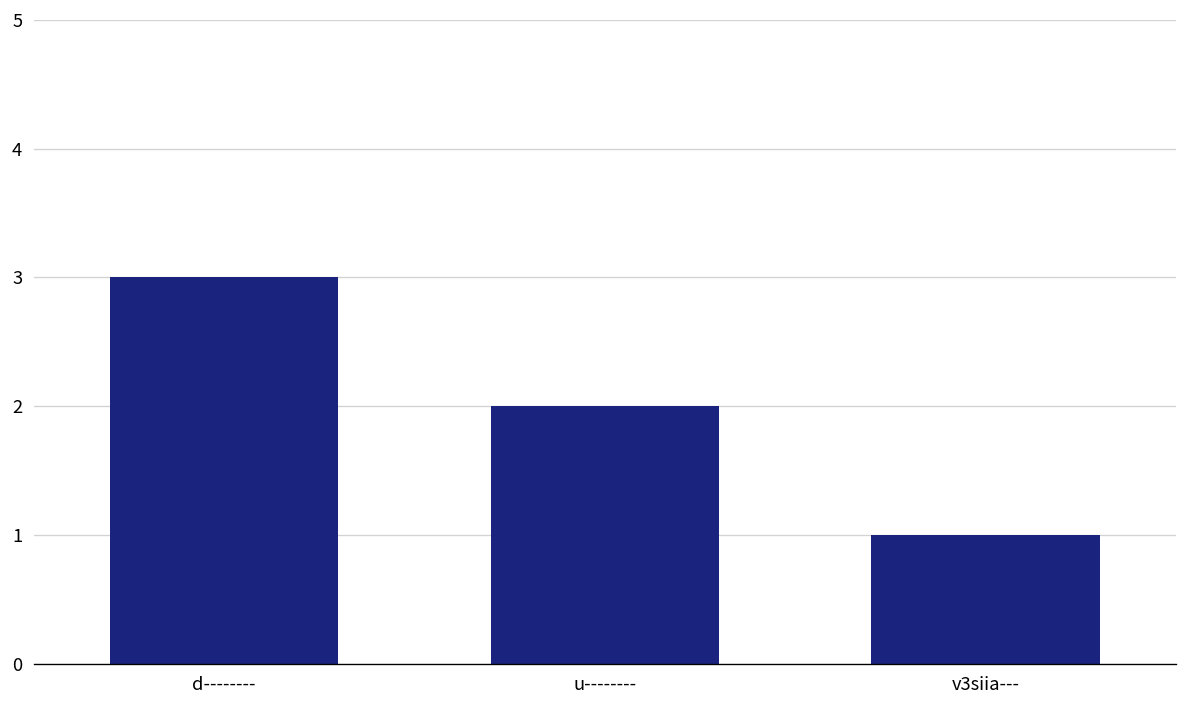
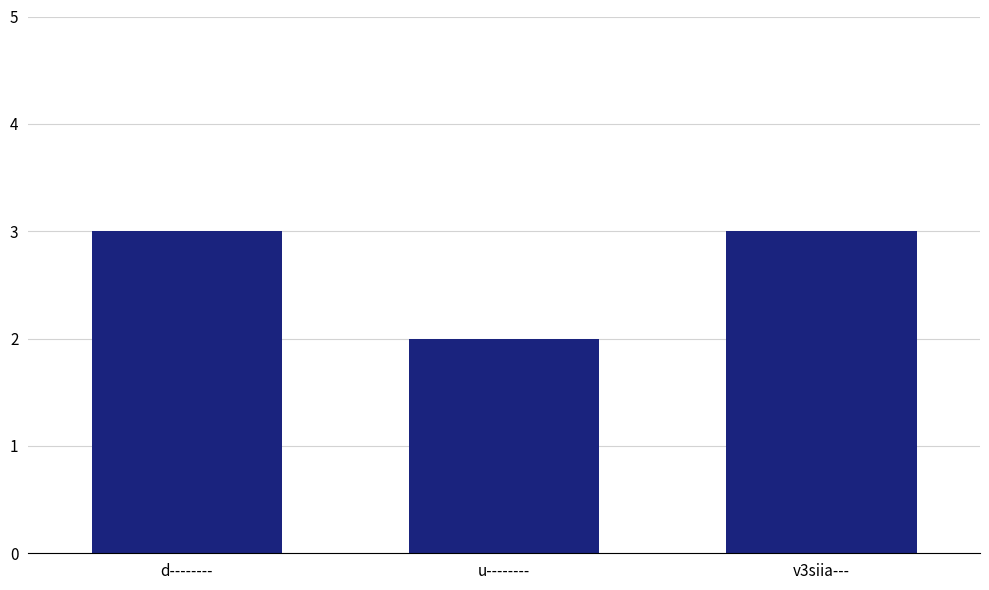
  {
    "d--------": 3,
    "u--------": 2,
-   "v3siia---": 1
+   "v3siia---": 3
  }
